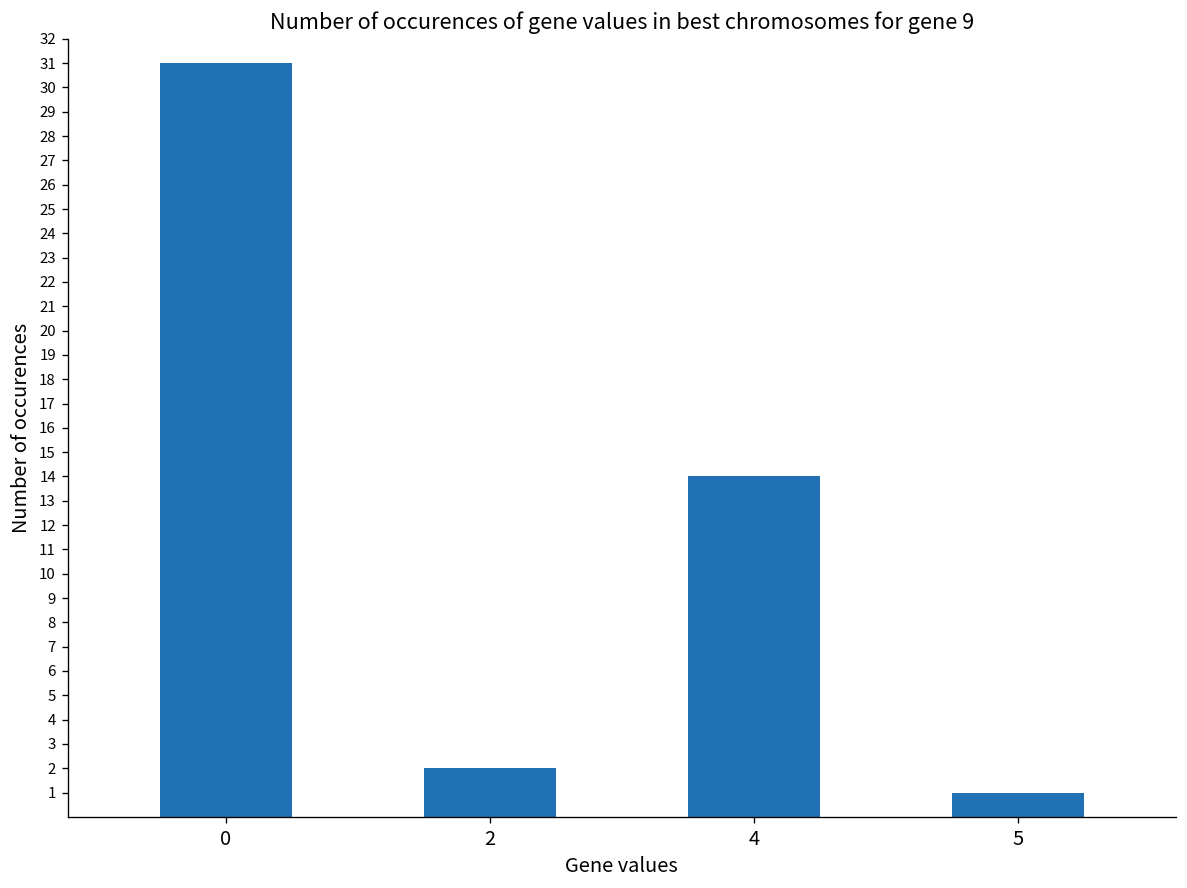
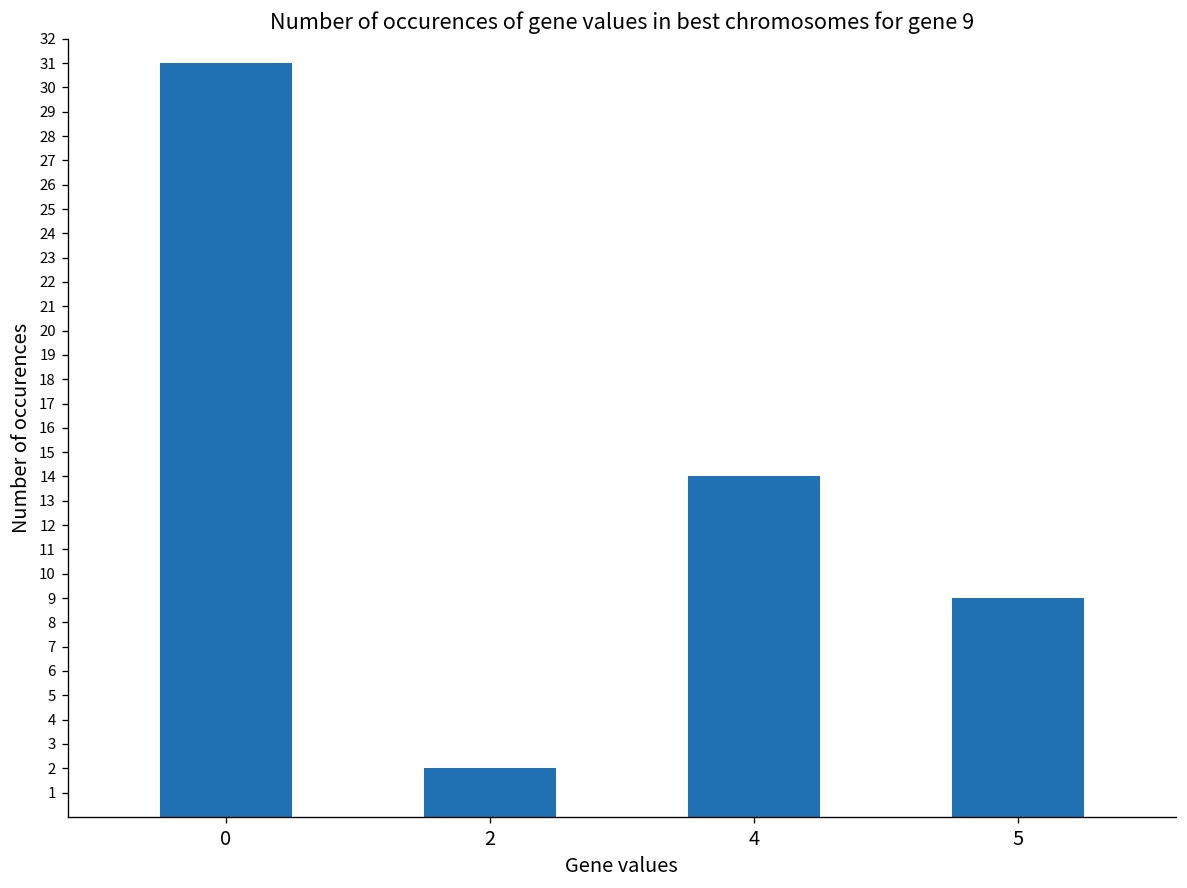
  {
    "0": 31,
    "2": 2,
    "4": 14,
-   "5": 1
+   "5": 9
  }
